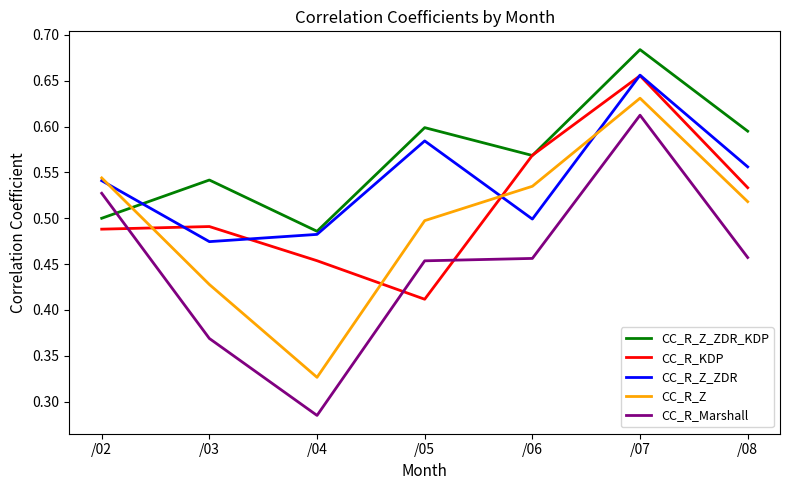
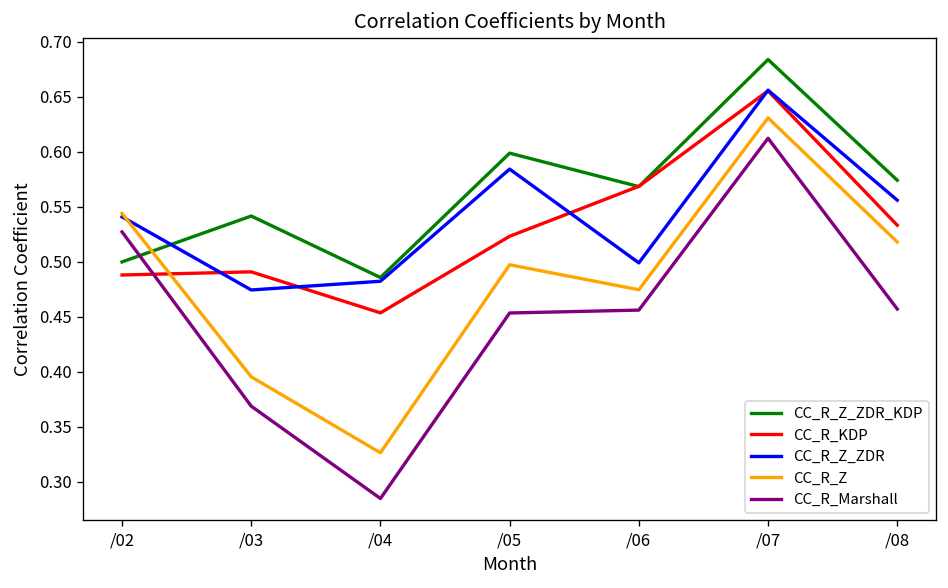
  {
    "CC_R_Z_ZDR_KDP": {
      "/02": 0.50,
      "/03": 0.54,
      "/04": 0.49,
      "/05": 0.60,
      "/07": 0.68,
-     "/08": 0.60
+     "/08": 0.57
    },
    "CC_R_KDP": {
      "/02": 0.49,
      "/03": 0.49,
      "/04": 0.45,
-     "/05": 0.41,
+     "/05": 0.52,
      "/08": 0.53
    },
    "CC_R_Z_ZDR": {
      "/02": 0.54,
      "/03": 0.47,
      "/04": 0.48,
      "/05": 0.58,
      "/06": 0.50,
      "/08": 0.56
    },
    "CC_R_Z": {
      "/02": 0.54,
-     "/03": 0.43,
+     "/03": 0.40,
      "/04": 0.33,
      "/05": 0.50,
-     "/06": 0.53,
+     "/06": 0.47,
      "/07": 0.63,
      "/08": 0.52
    },
    "CC_R_Marshall": {
      "/02": 0.53,
      "/03": 0.37,
      "/04": 0.28,
      "/05": 0.45,
      "/06": 0.46,
      "/07": 0.61,
      "/08": 0.46
    }
  }
